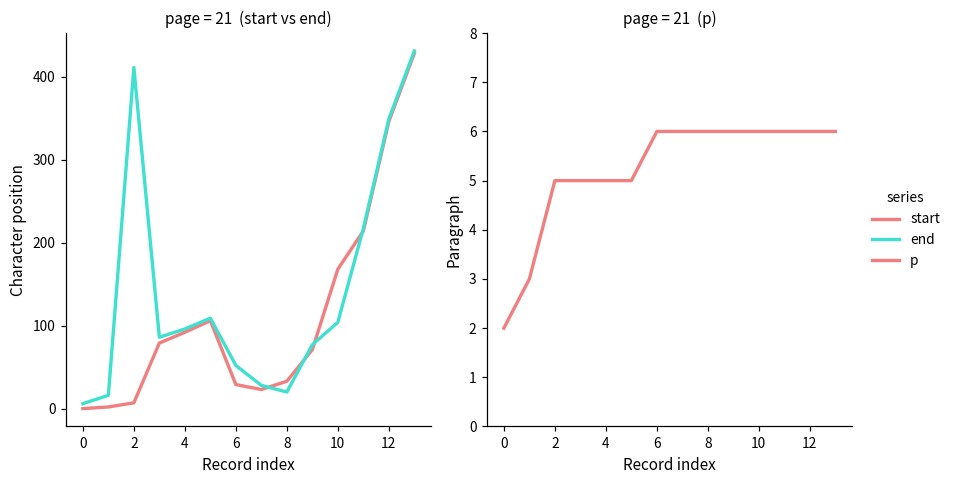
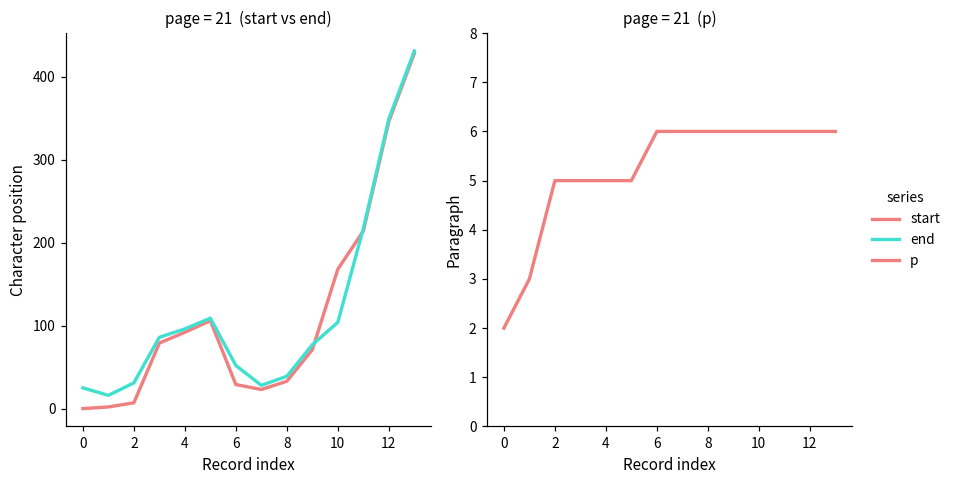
  {
    "page = 21 (start vs end)": {
      "start": {
        "0": 0,
        "2": 10,
        "4": 90,
        "6": 30,
        "8": 30,
        "10": 170
      },
      "end": {
-       "0": 10,
-       "2": 410,
+       "0": 30,
+       "2": 30,
        "4": 100,
        "6": 50,
-       "8": 20,
+       "8": 40,
        "10": 100
      }
    },
    "page = 21 (p)": {
      "0": 2.0,
      "2": 5.0,
      "4": 5.0,
      "6": 6.0,
      "8": 6.0,
      "10": 6.0,
      "12": 6.0
    }
  }
